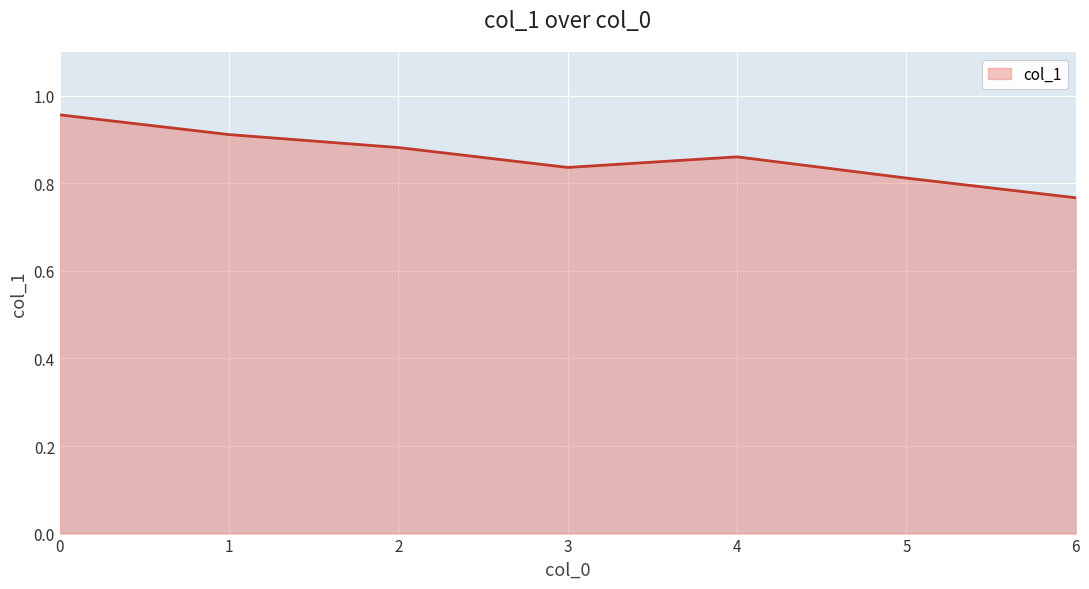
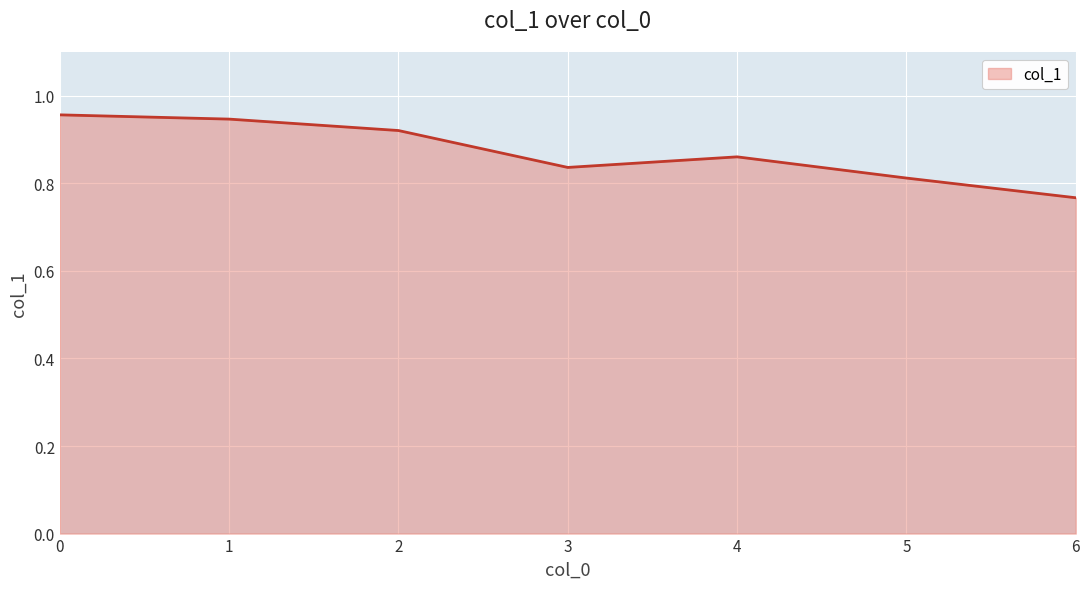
  {
    "0": 0.96,
-   "1": 0.91,
-   "2": 0.88,
+   "1": 0.95,
+   "2": 0.92,
    "3": 0.84,
    "4": 0.86,
    "5": 0.81,
    "6": 0.77
  }
